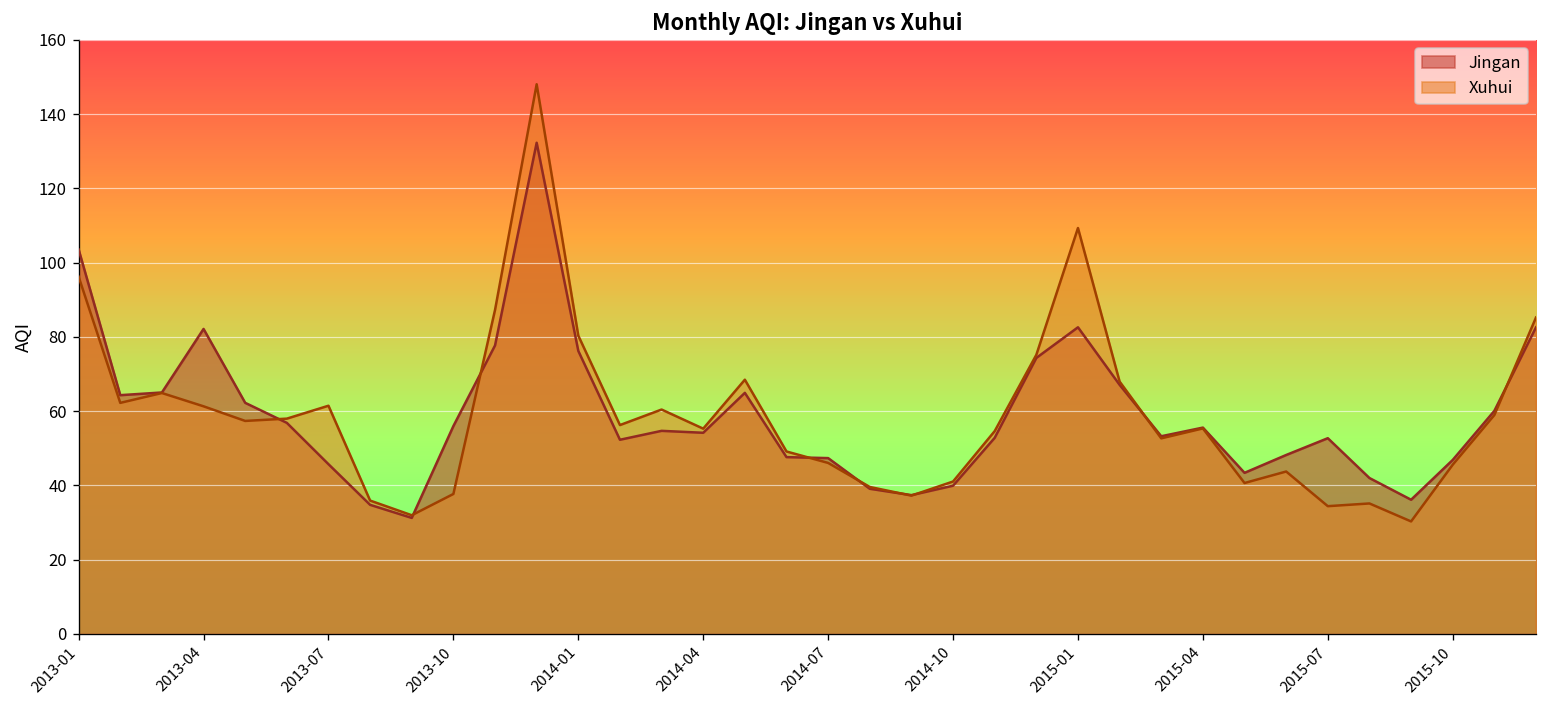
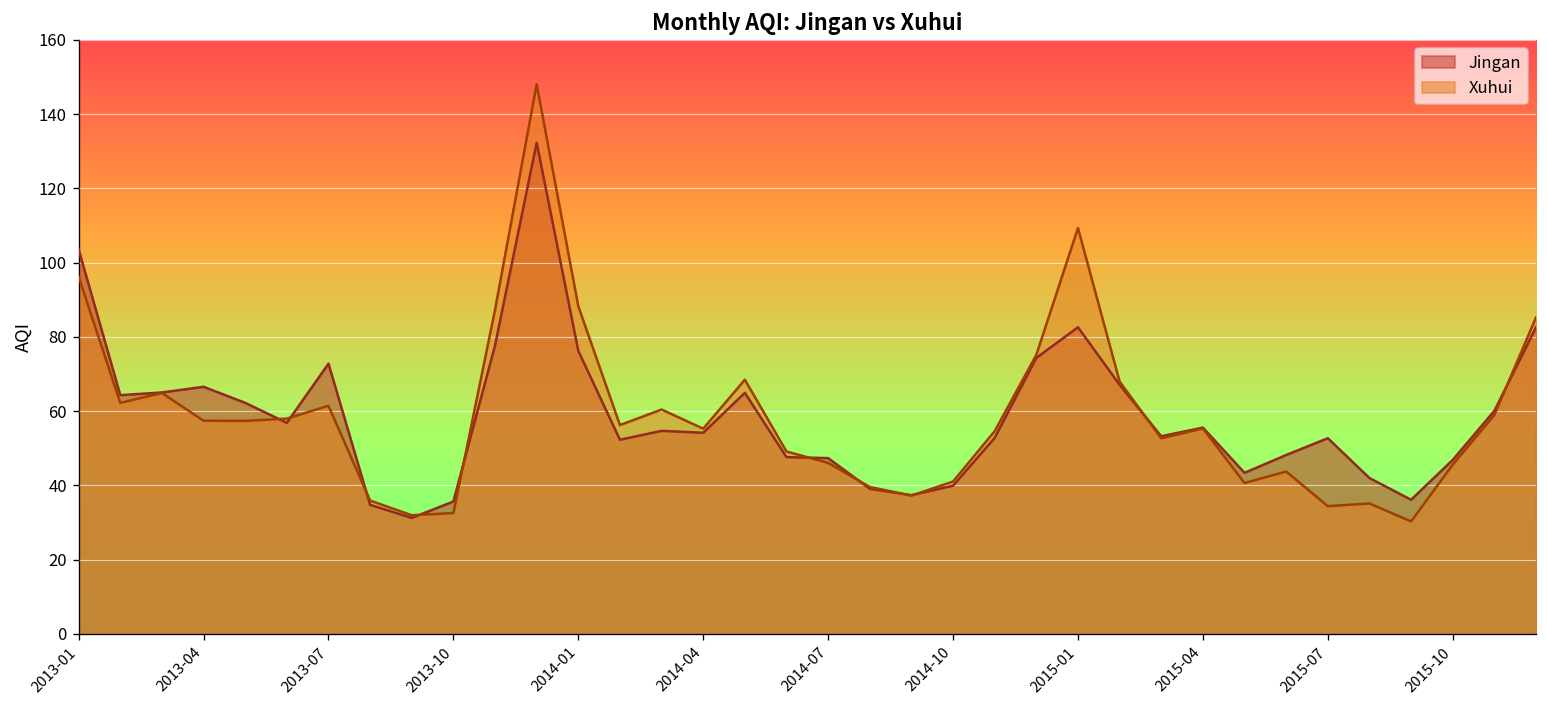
  {
    "Jingan": {
      "2013-01": 104,
-     "2013-04": 82,
-     "2013-07": 46,
-     "2013-10": 56,
+     "2013-04": 67,
+     "2013-07": 73,
+     "2013-10": 36,
      "2014-01": 76,
      "2014-04": 54,
      "2014-07": 47,
      "2014-10": 40,
      "2015-01": 83,
      "2015-07": 53,
      "2015-10": 47
    },
    "Xuhui": {
      "2013-01": 96,
-     "2013-04": 61,
+     "2013-04": 57,
      "2013-07": 61,
-     "2013-10": 38,
-     "2014-01": 80,
+     "2013-10": 33,
+     "2014-01": 88,
      "2014-04": 55,
      "2014-07": 46,
      "2014-10": 41,
      "2015-01": 109,
      "2015-07": 34,
      "2015-10": 46
    }
  }
